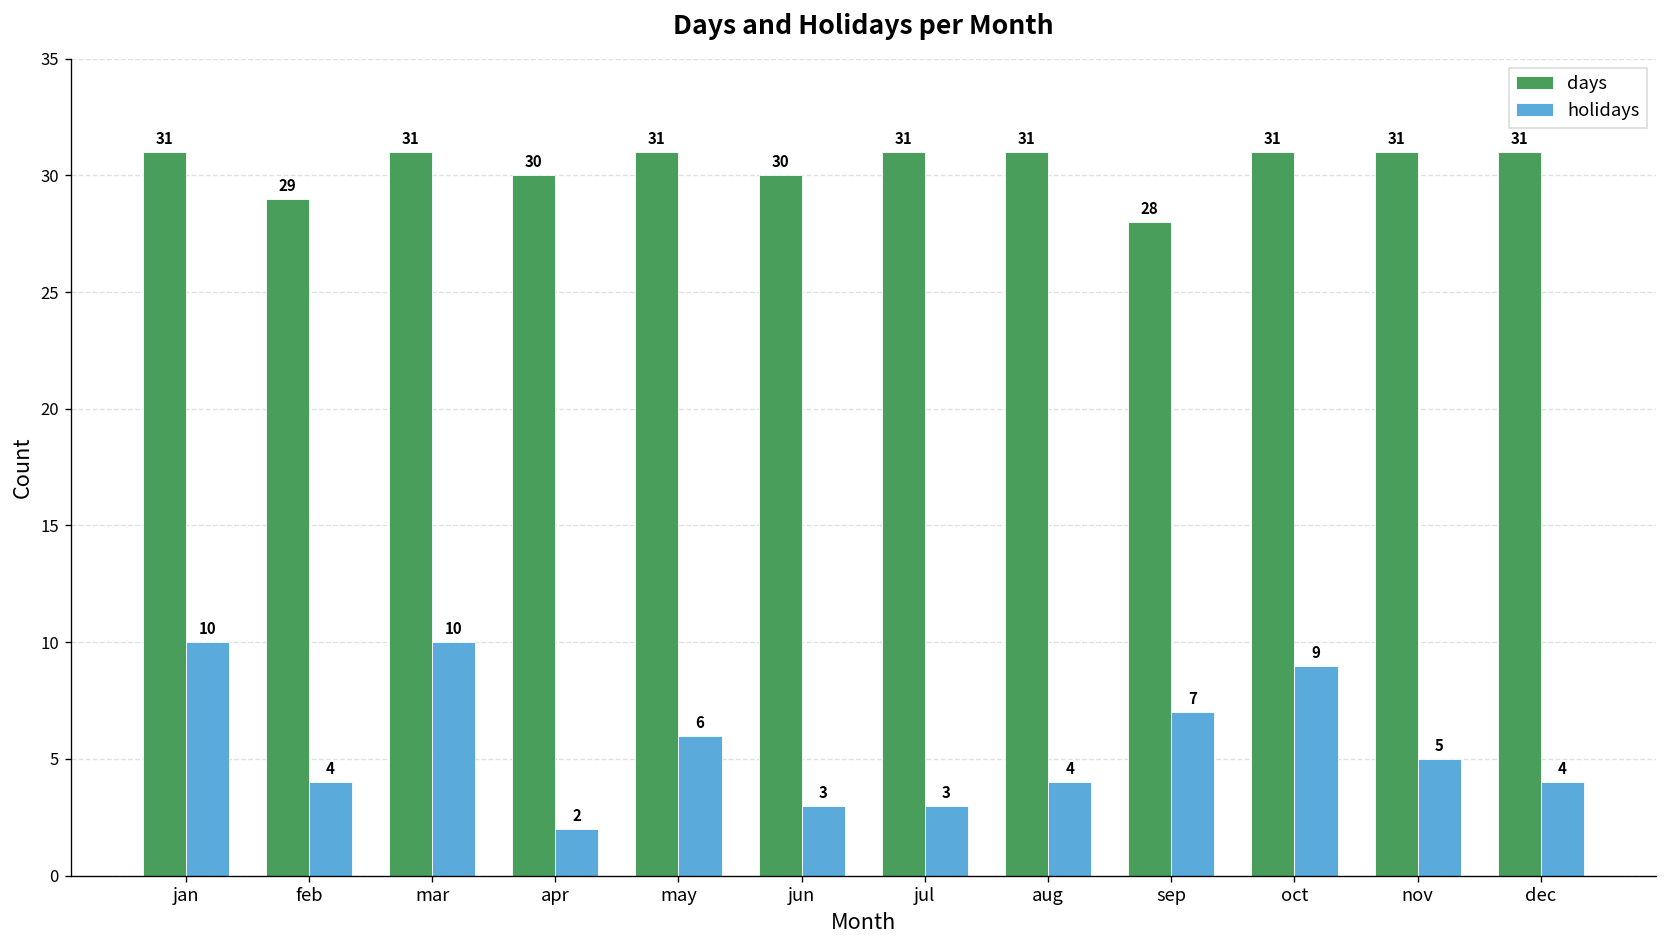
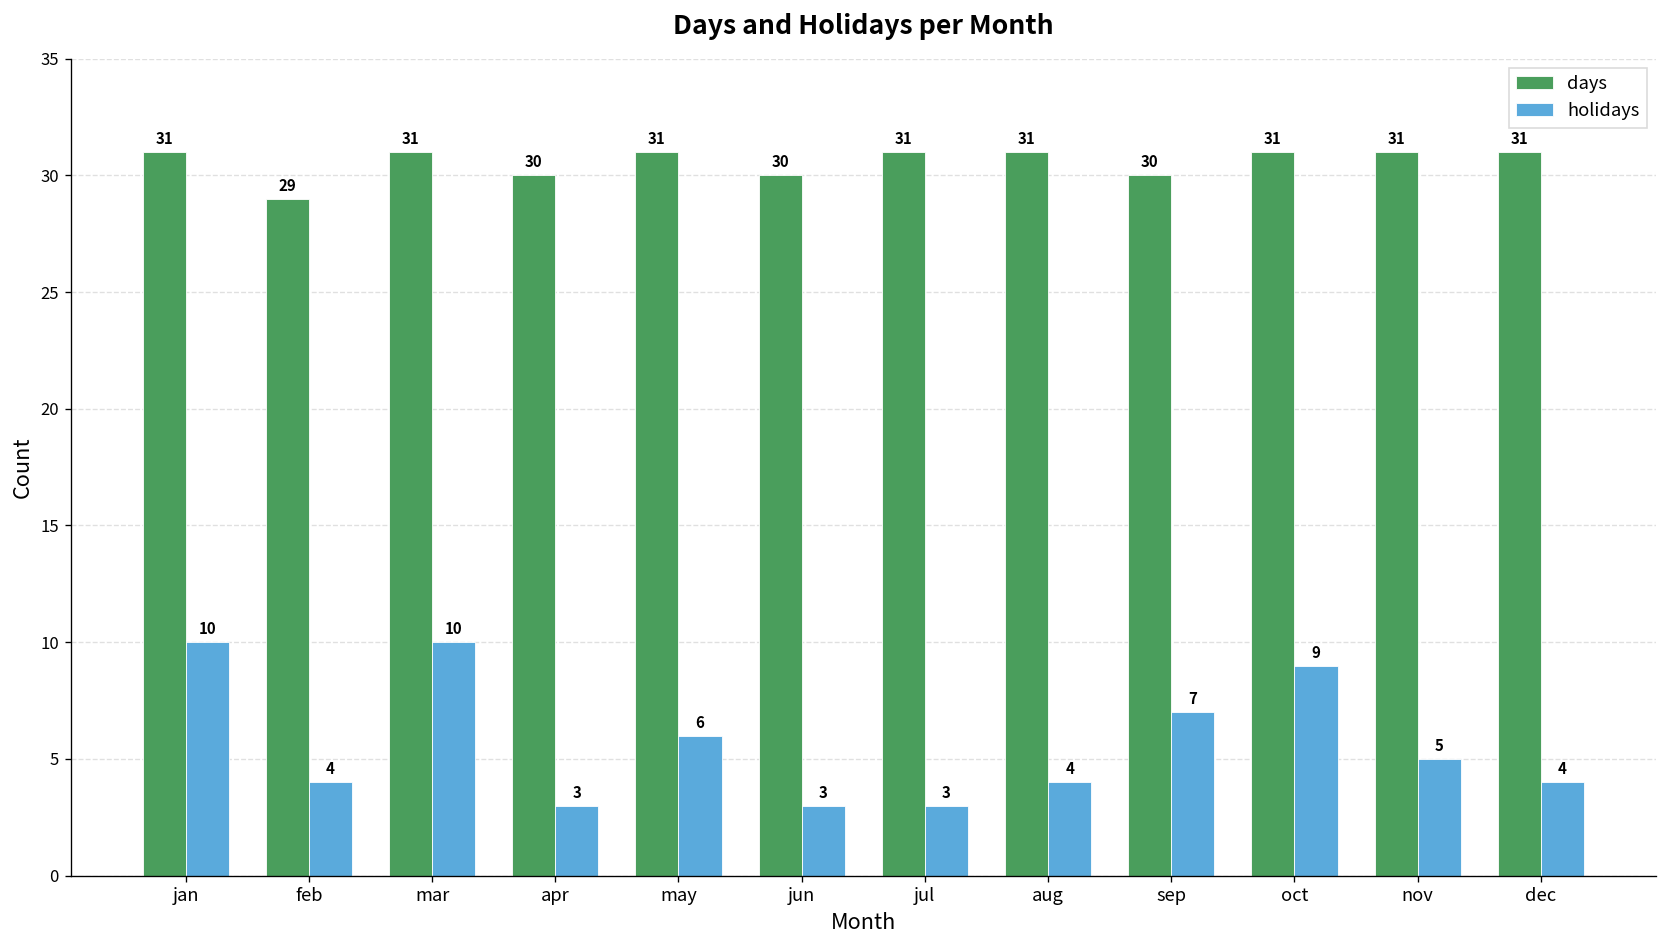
  {
    "days": {
      "jan": 31,
      "feb": 29,
      "mar": 31,
      "apr": 30,
      "may": 31,
      "jun": 30,
      "jul": 31,
      "aug": 31,
-     "sep": 28,
+     "sep": 30,
      "oct": 31,
      "nov": 31
    },
    "holidays": {
      "jan": 10,
      "feb": 4,
      "mar": 10,
-     "apr": 2,
+     "apr": 3,
      "may": 6,
      "jun": 3,
      "jul": 3,
      "aug": 4,
      "sep": 7,
      "oct": 9,
      "nov": 5,
      "dec": 4
    }
  }
